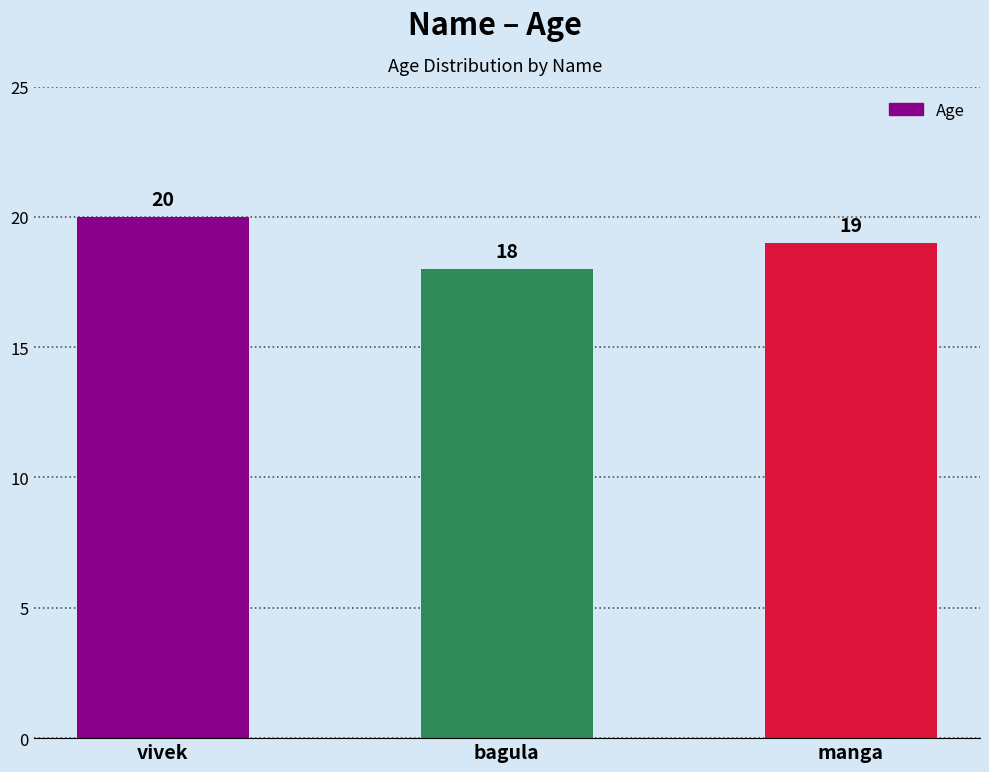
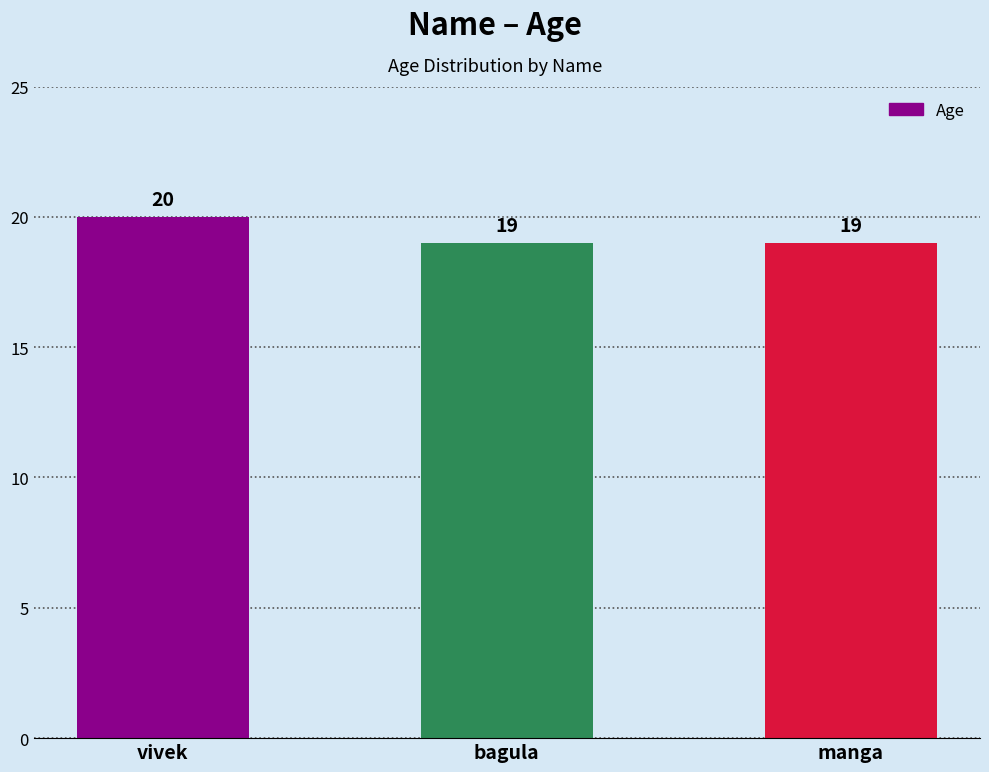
  {
    "vivek": 20,
-   "bagula": 18,
+   "bagula": 19,
    "manga": 19
  }
